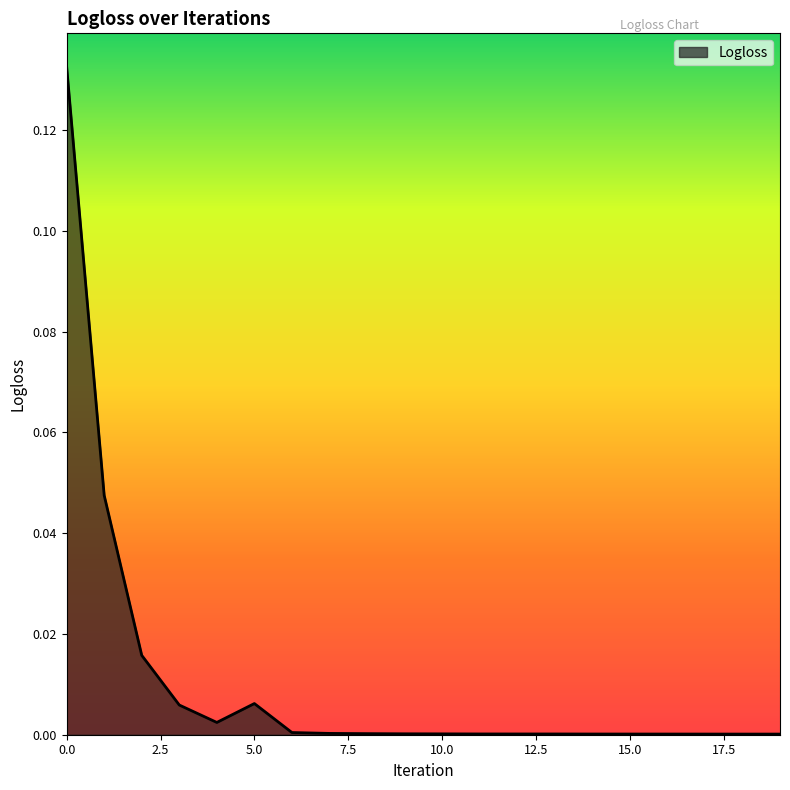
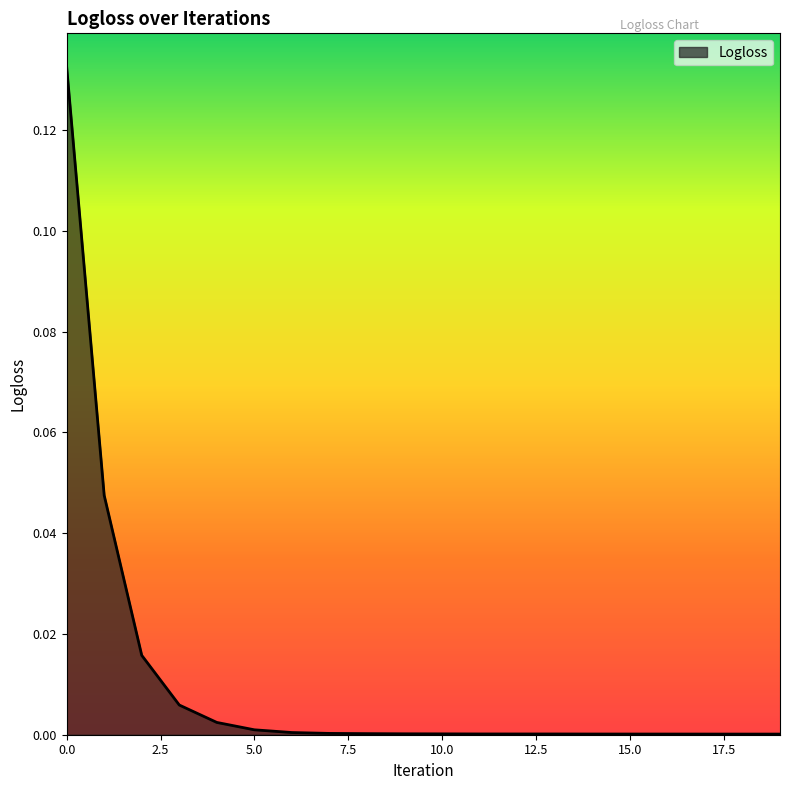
  {
    "0.0": 0.133,
-   "5.0": 0.006,
+   "5.0": 0.001,
    "10.0": 0.000,
    "15.0": 0.000
  }
